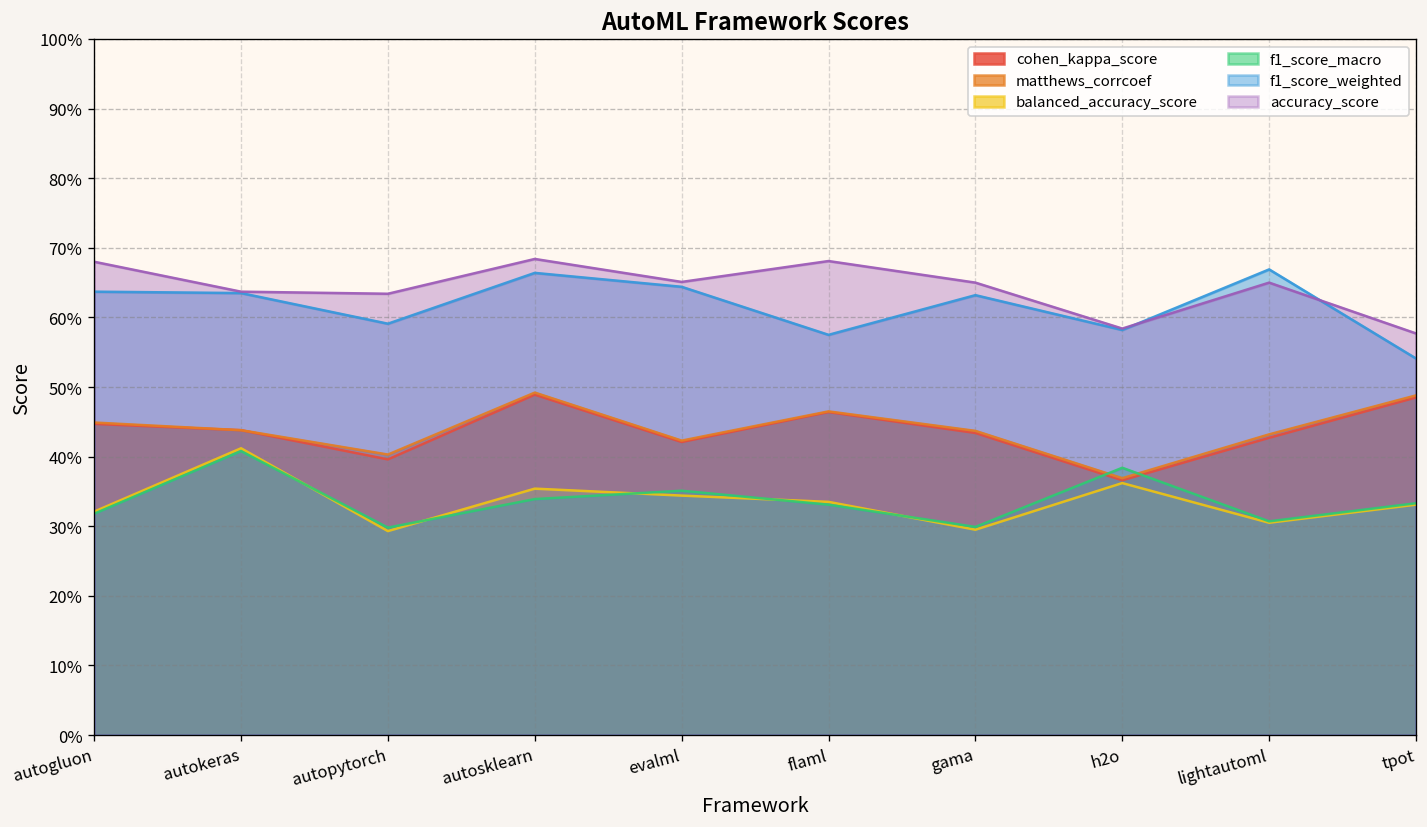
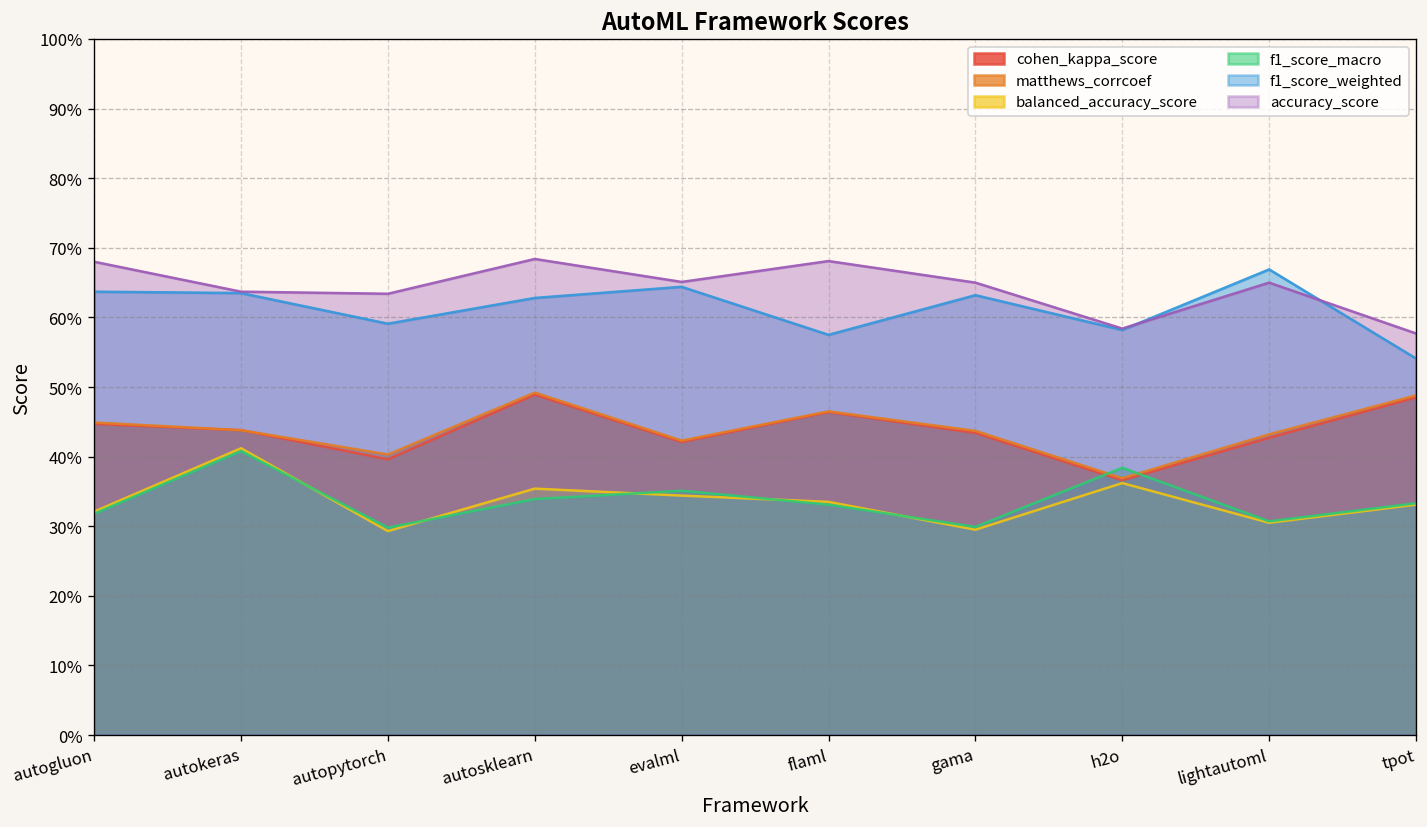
  {
    "balanced_accuracy_score": {
      "autopytorch": "29%",
      "autosklearn": "35%",
      "evalml": "34%"
    },
    "f1_score_macro": {
      "autopytorch": "30%",
      "autosklearn": "34%",
      "evalml": "35%",
      "h2o": "38%"
    },
    "f1_score_weighted": {
      "autogluon": "64%",
      "autopytorch": "59%",
-     "autosklearn": "66%",
+     "autosklearn": "63%",
      "evalml": "64%",
      "flaml": "57%",
      "gama": "63%",
      "lightautoml": "67%",
      "tpot": "54%"
    },
    "accuracy_score": {
      "autogluon": "68%",
      "autopytorch": "63%",
      "autosklearn": "68%",
      "evalml": "65%",
      "flaml": "68%",
      "gama": "65%",
      "lightautoml": "65%",
      "tpot": "58%"
    }
  }
